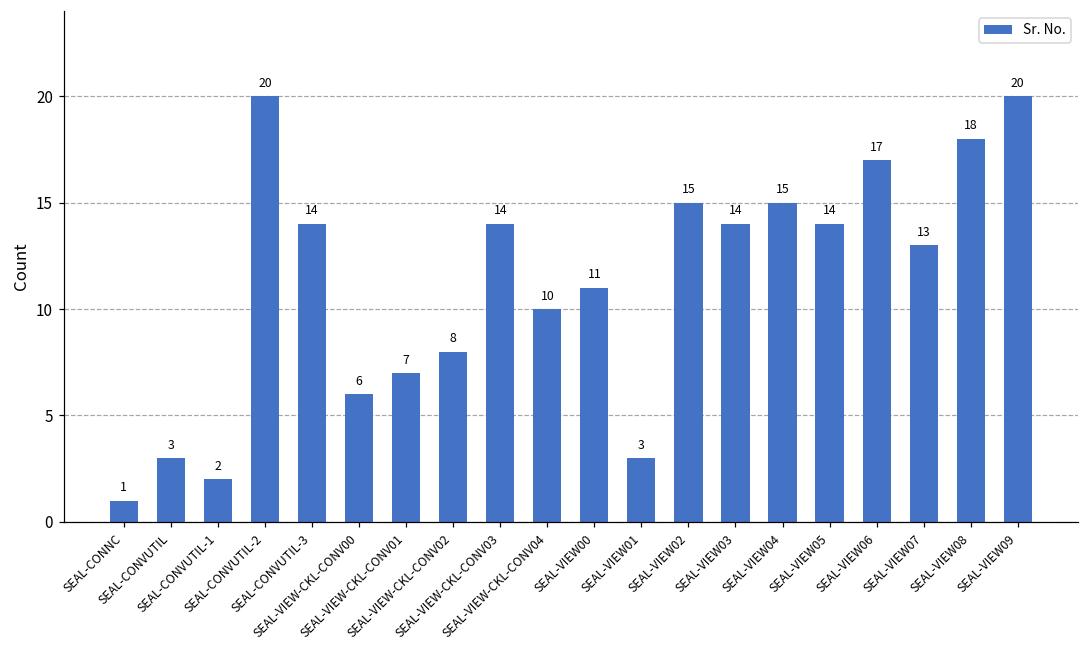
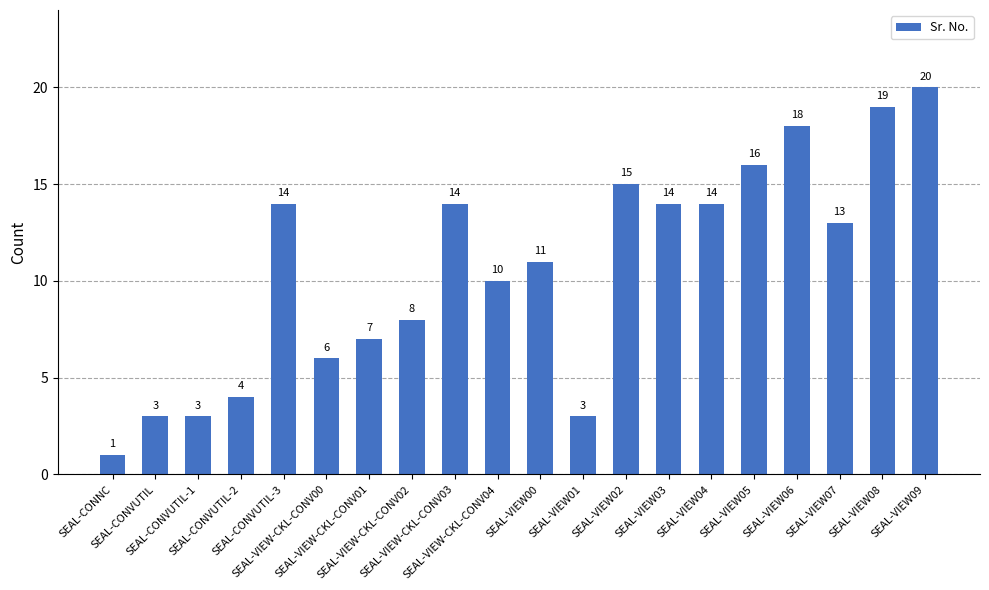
  {
    "SEAL-CONNC": 1,
    "SEAL-CONVUTIL": 3,
-   "SEAL-CONVUTIL-1": 2,
-   "SEAL-CONVUTIL-2": 20,
+   "SEAL-CONVUTIL-1": 3,
+   "SEAL-CONVUTIL-2": 4,
    "SEAL-CONVUTIL-3": 14,
    "SEAL-VIEW-CKL-CONV00": 6,
    "SEAL-VIEW-CKL-CONV01": 7,
    "SEAL-VIEW-CKL-CONV02": 8,
    "SEAL-VIEW-CKL-CONV03": 14,
    "SEAL-VIEW-CKL-CONV04": 10,
    "SEAL-VIEW00": 11,
    "SEAL-VIEW01": 3,
    "SEAL-VIEW02": 15,
    "SEAL-VIEW03": 14,
-   "SEAL-VIEW04": 15,
-   "SEAL-VIEW05": 14,
-   "SEAL-VIEW06": 17,
+   "SEAL-VIEW04": 14,
+   "SEAL-VIEW05": 16,
+   "SEAL-VIEW06": 18,
    "SEAL-VIEW07": 13,
-   "SEAL-VIEW08": 18,
+   "SEAL-VIEW08": 19,
    "SEAL-VIEW09": 20
  }
